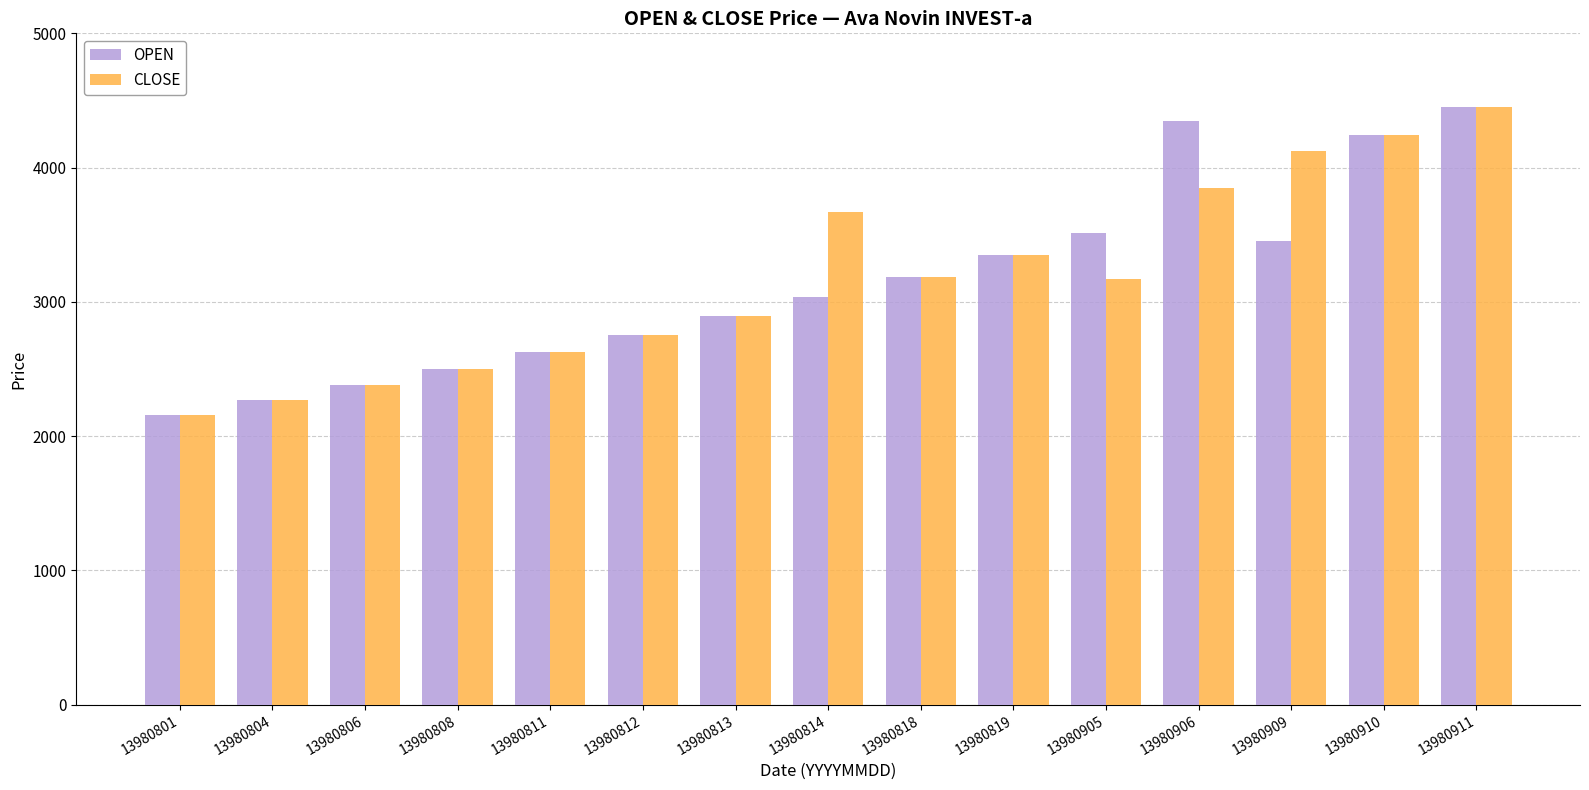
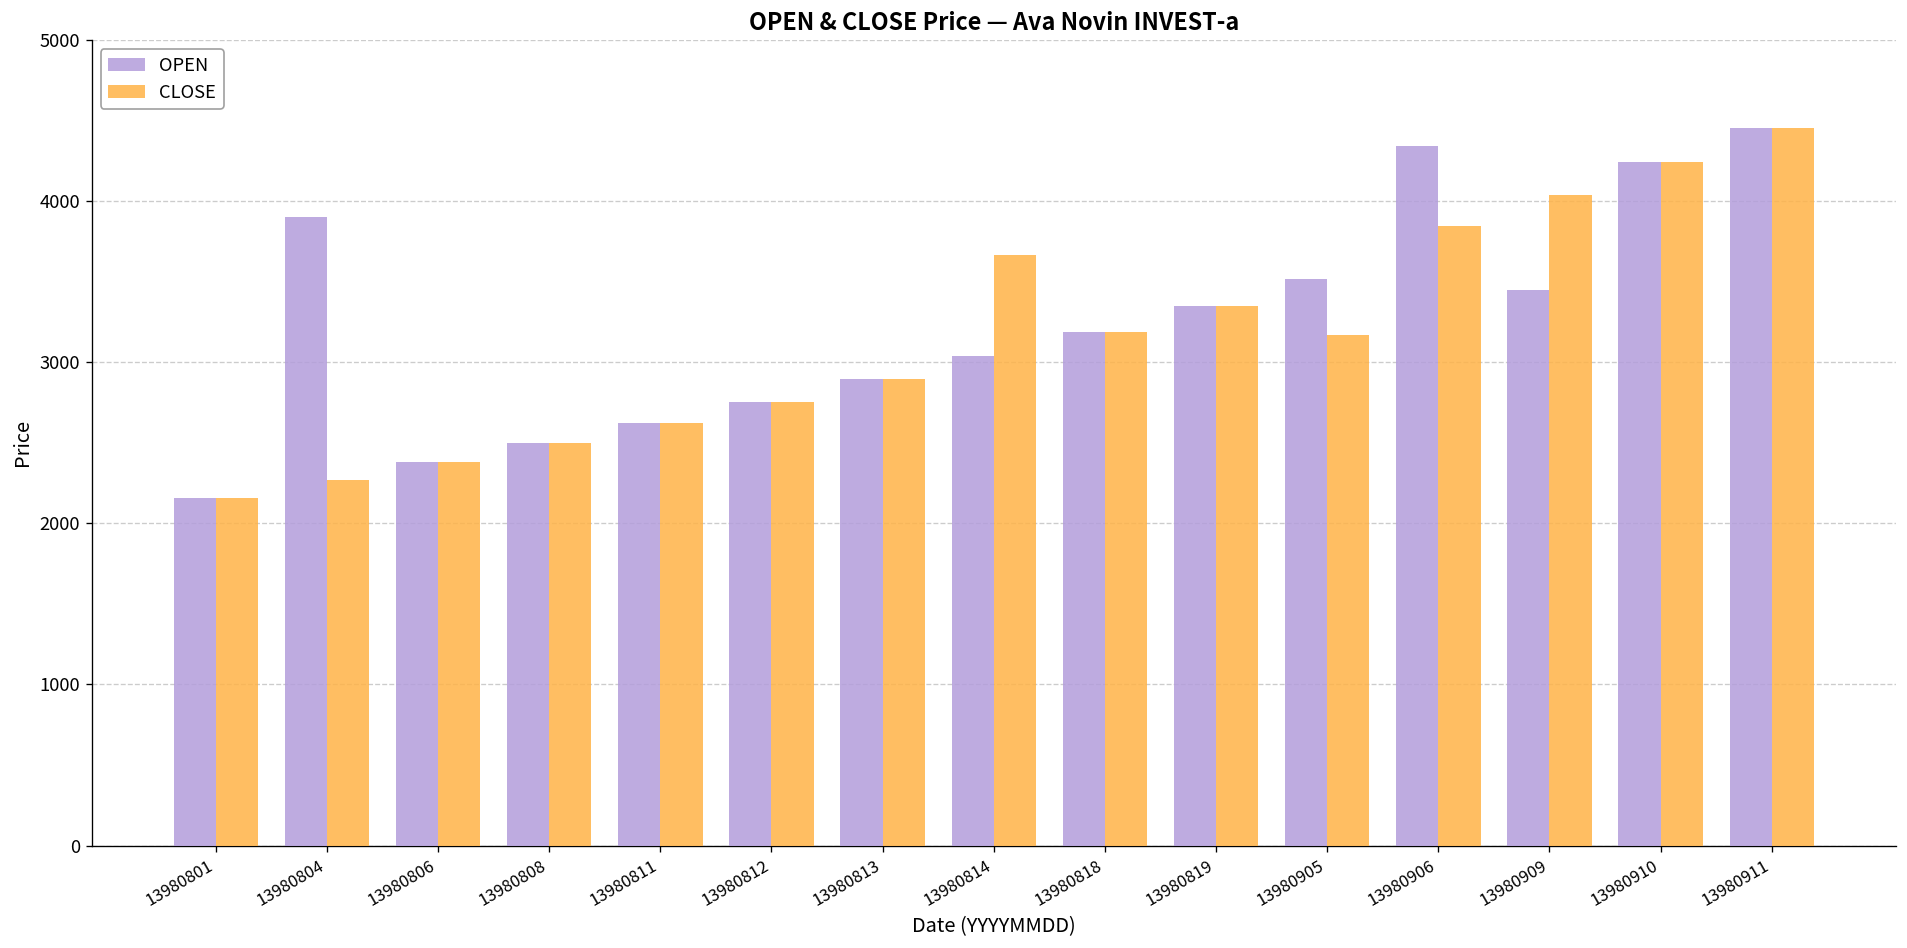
  {
    "OPEN": {
      "13980801": 2160,
-     "13980804": 2270,
+     "13980804": 3900,
      "13980806": 2380,
      "13980808": 2500,
      "13980811": 2630,
      "13980812": 2760,
      "13980813": 2890,
      "13980814": 3040,
      "13980818": 3190,
      "13980819": 3350,
      "13980905": 3510,
      "13980906": 4340,
      "13980909": 3450,
      "13980910": 4240,
      "13980911": 4450
    },
    "CLOSE": {
      "13980801": 2160,
      "13980804": 2270,
      "13980806": 2380,
      "13980808": 2500,
      "13980811": 2630,
      "13980812": 2760,
      "13980813": 2890,
      "13980814": 3670,
      "13980818": 3190,
      "13980819": 3350,
      "13980905": 3170,
      "13980906": 3850,
-     "13980909": 4120,
+     "13980909": 4040,
      "13980910": 4240,
      "13980911": 4450
    }
  }
